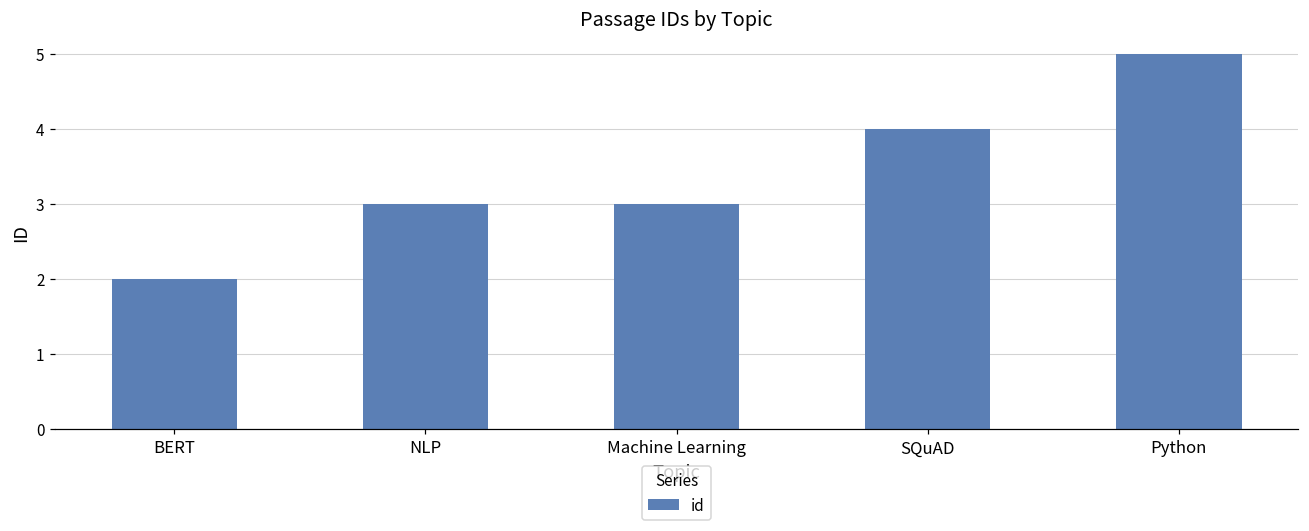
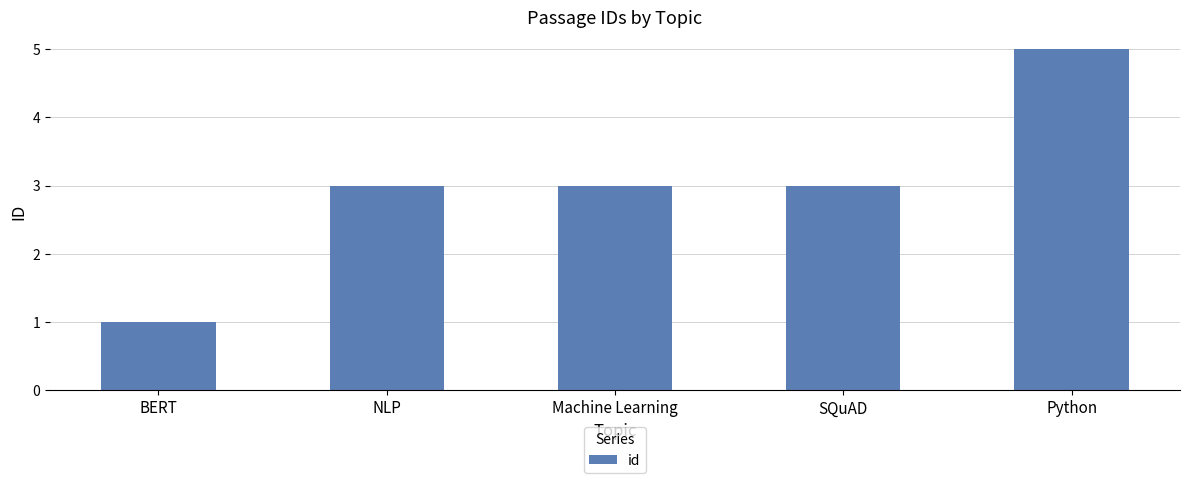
  {
-   "BERT": 2,
+   "BERT": 1,
    "NLP": 3,
    "Machine Learning": 3,
-   "SQuAD": 4,
+   "SQuAD": 3,
    "Python": 5
  }
